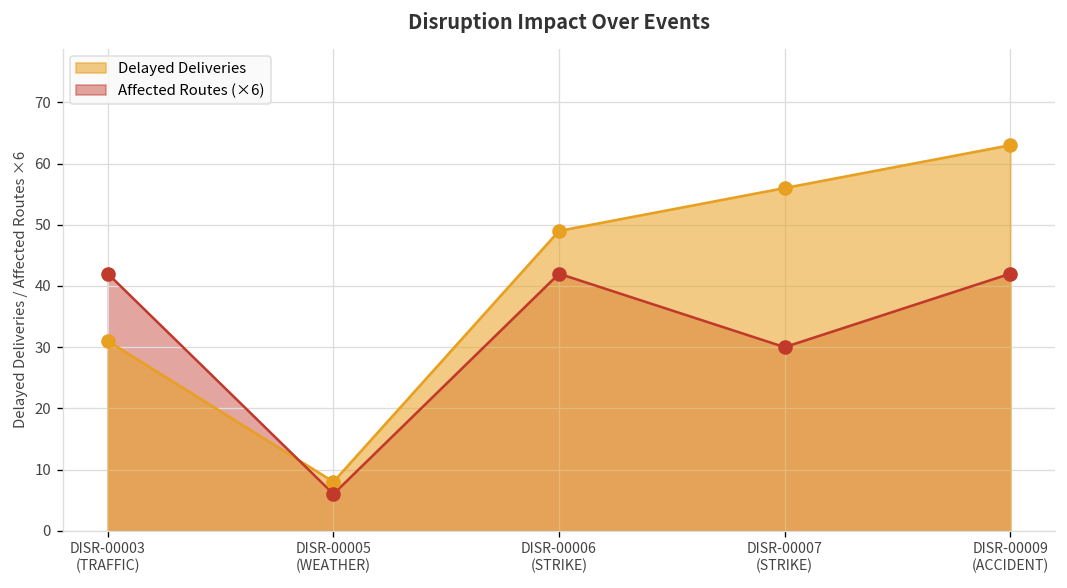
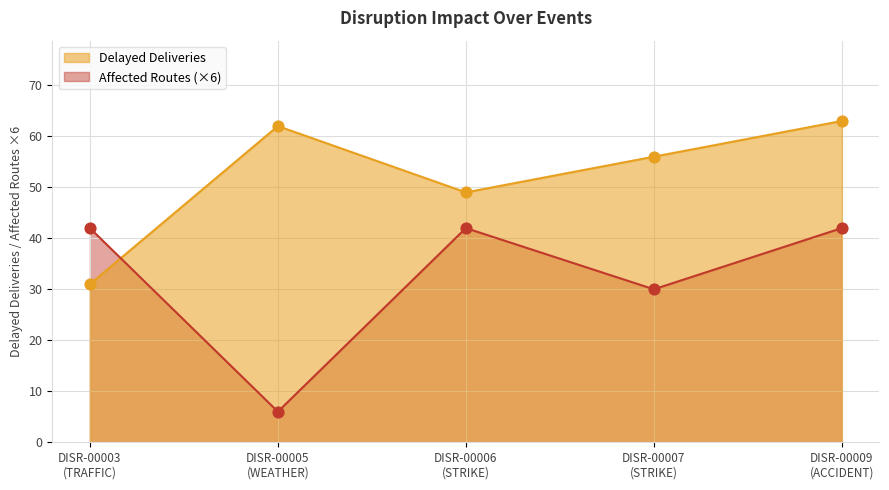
  {
    "Delayed Deliveries": {
      "DISR-00003 (TRAFFIC)": 31,
-     "DISR-00005 (WEATHER)": 8,
+     "DISR-00005 (WEATHER)": 62,
      "DISR-00006 (STRIKE)": 49,
      "DISR-00007 (STRIKE)": 56,
      "DISR-00009 (ACCIDENT)": 63
    },
    "Affected Routes (×6)": {
      "DISR-00003 (TRAFFIC)": 42,
      "DISR-00005 (WEATHER)": 6,
      "DISR-00006 (STRIKE)": 42,
      "DISR-00007 (STRIKE)": 30,
      "DISR-00009 (ACCIDENT)": 42
    }
  }
